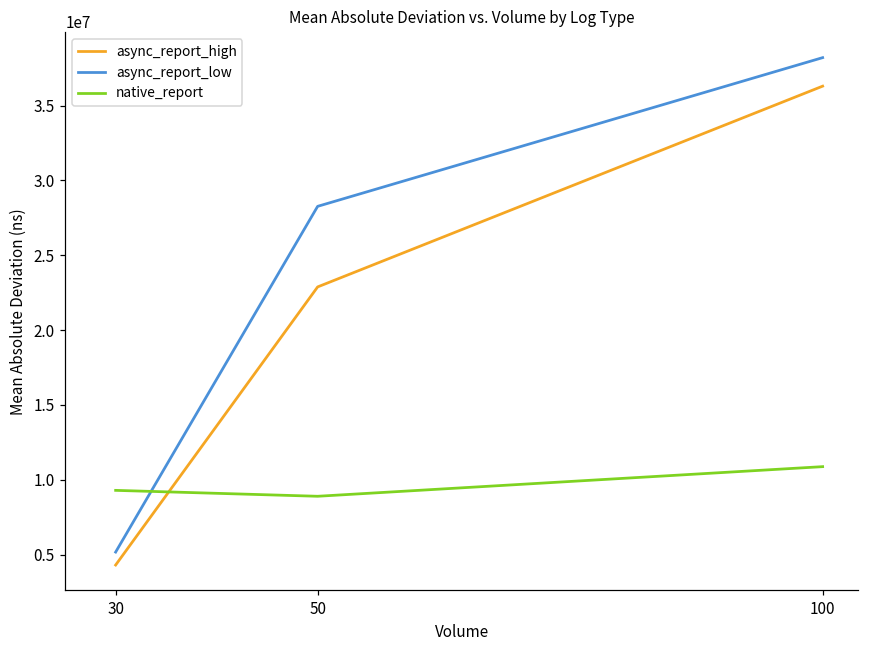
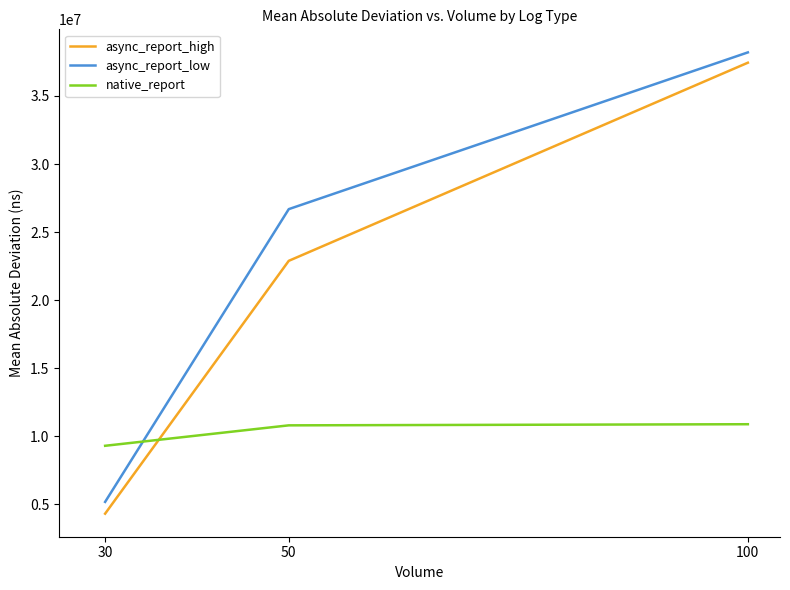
  {
    "async_report_high": {
      "30": 4300000,
      "50": 22900000,
-     "100": 36300000
+     "100": 37400000
    },
    "async_report_low": {
      "30": 5200000,
-     "50": 28300000,
+     "50": 26700000,
      "100": 38200000
    },
    "native_report": {
      "30": 9300000,
-     "50": 8900000,
+     "50": 10800000,
      "100": 10900000
    }
  }
